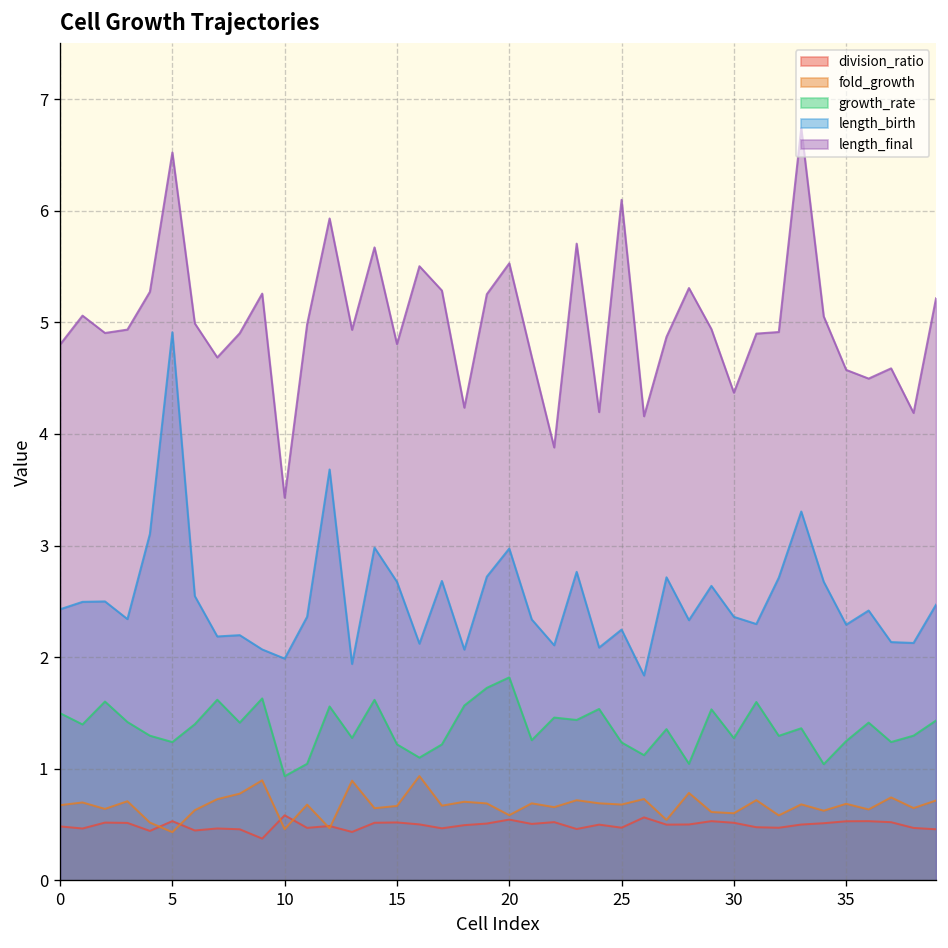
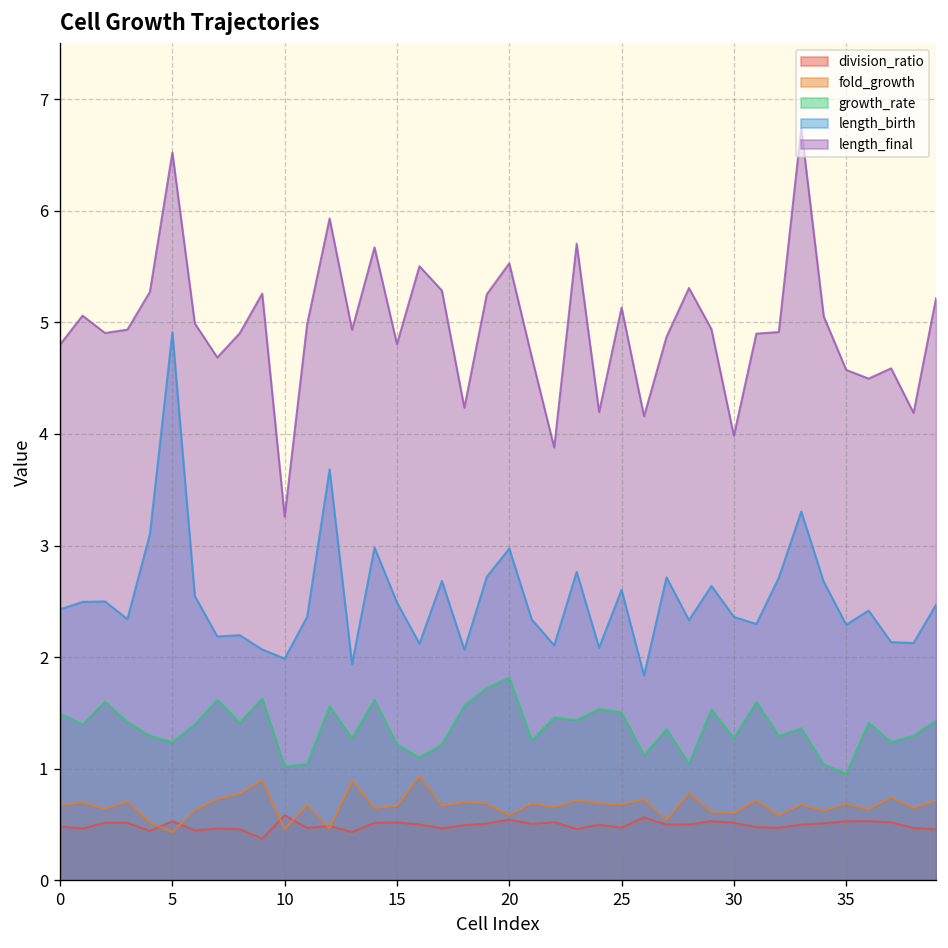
  {
    "growth_rate": {
      "0": 1.5,
      "5": 1.2,
-     "10": 0.9,
+     "10": 1.0,
      "15": 1.2,
      "20": 1.8,
-     "25": 1.2,
+     "25": 1.5,
      "30": 1.3,
-     "35": 1.2
+     "35": 1.0
    },
    "length_birth": {
      "0": 2.4,
      "5": 4.9,
      "10": 2.0,
-     "15": 2.7,
+     "15": 2.5,
      "20": 3.0,
-     "25": 2.2,
+     "25": 2.6,
      "30": 2.4,
      "35": 2.3
    },
    "length_final": {
      "0": 4.8,
      "5": 6.5,
-     "10": 3.4,
+     "10": 3.3,
      "15": 4.8,
      "20": 5.5,
-     "25": 6.1,
-     "30": 4.4,
+     "25": 5.1,
+     "30": 4.0,
      "35": 4.6
    }
  }
